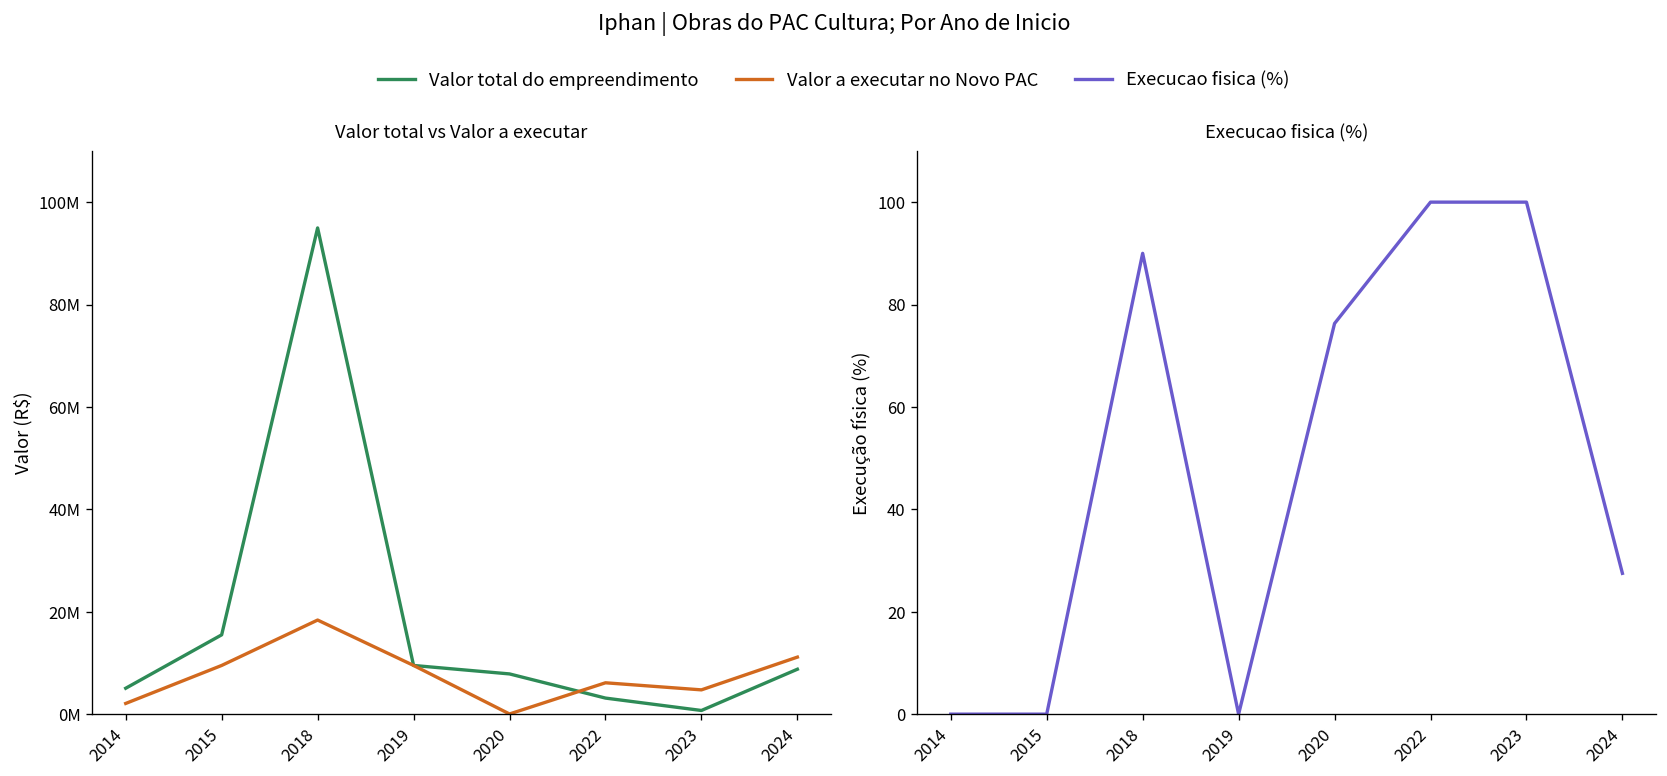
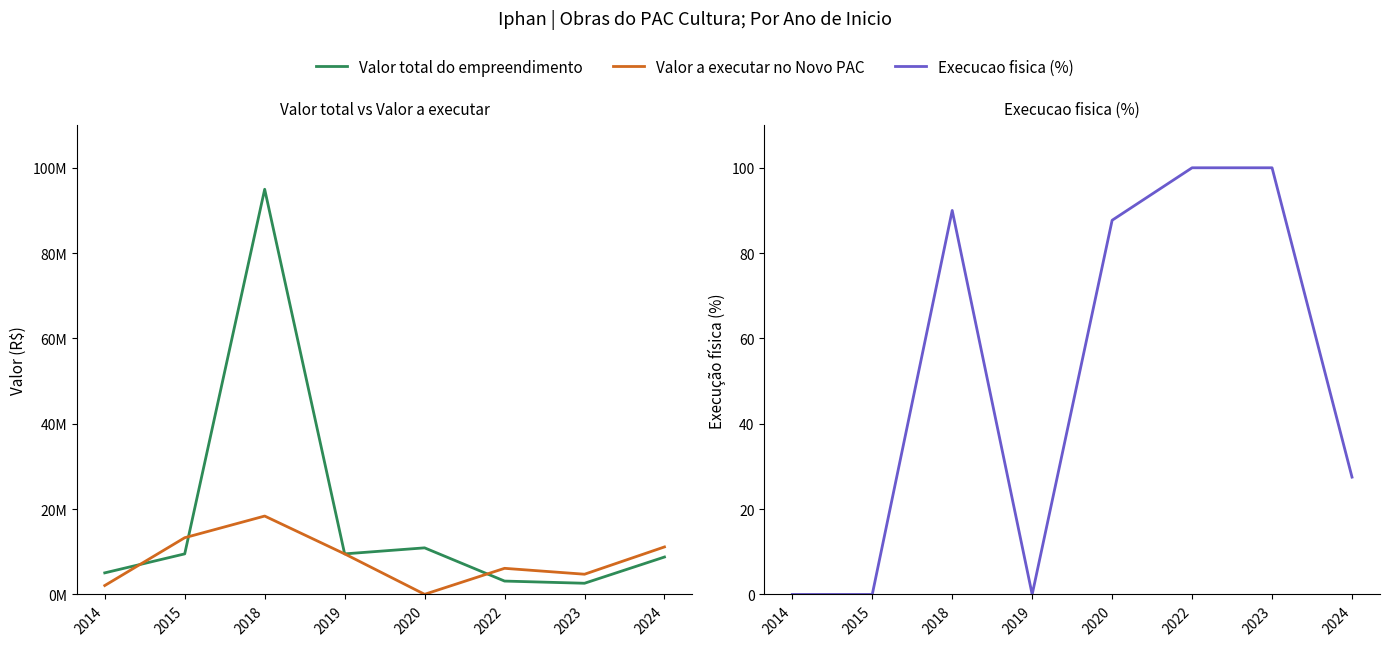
  {
    "Valor total vs Valor a executar": {
      "Valor total do empreendimento": {
        "2014": 5000000,
-       "2015": 15000000,
+       "2015": 10000000,
        "2018": 95000000,
-       "2020": 8000000,
+       "2020": 11000000,
        "2022": 3000000,
-       "2023": 1000000,
+       "2023": 3000000,
        "2024": 9000000
      },
      "Valor a executar no Novo PAC": {
        "2014": 2000000,
-       "2015": 10000000,
+       "2015": 13000000,
        "2018": 18000000,
        "2020": 0,
        "2022": 6000000,
        "2023": 5000000,
        "2024": 11000000
      }
    },
    "Execucao fisica (%)": {
      "2014": 0,
      "2015": 0,
      "2018": 90,
      "2019": 0,
-     "2020": 76,
+     "2020": 88,
      "2022": 100,
      "2023": 100,
      "2024": 28
    }
  }
